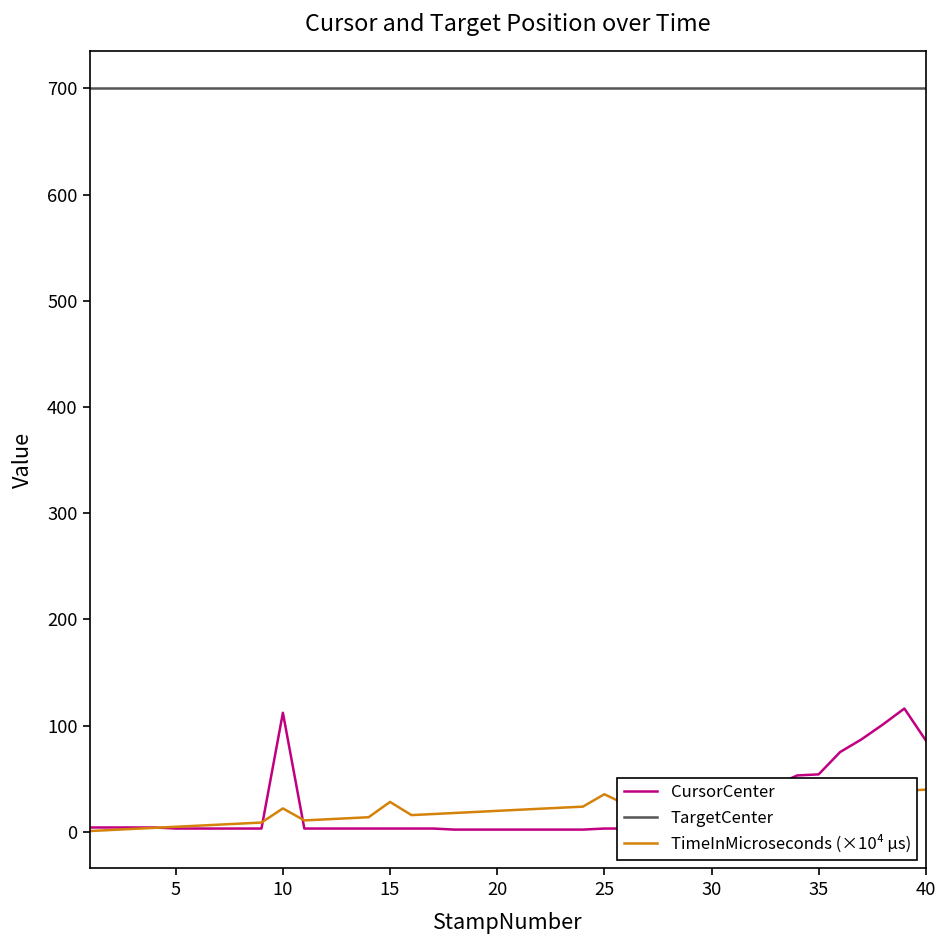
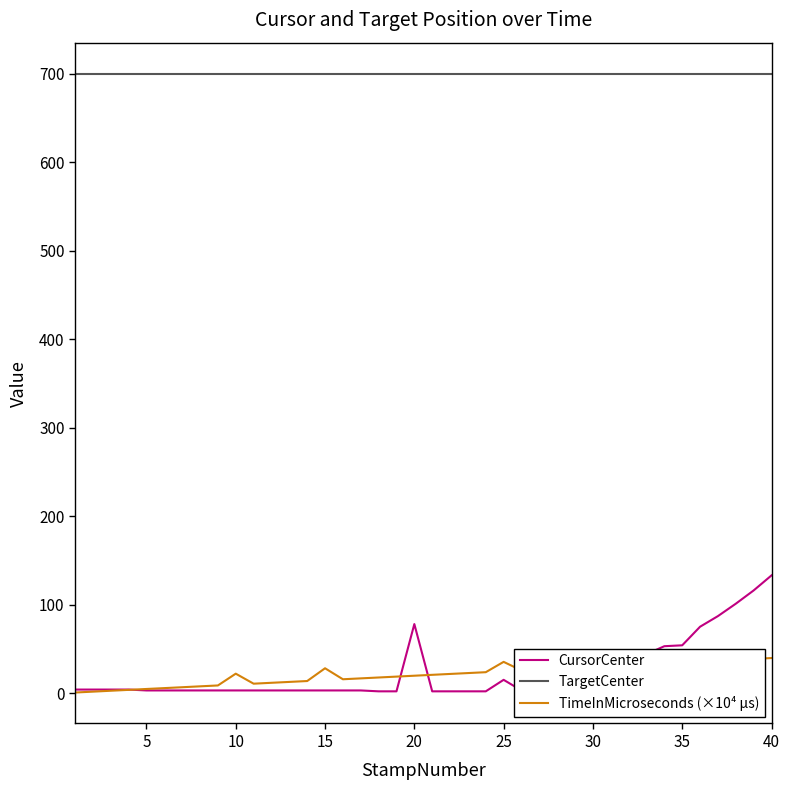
  {
    "CursorCenter": {
-     "10": 110,
+     "10": 0,
      "15": 0,
-     "20": 0,
-     "25": 0,
+     "20": 80,
+     "25": 20,
      "35": 50,
-     "40": 90
+     "40": 130
    },
    "TargetCenter": {
      "5": 700,
      "10": 700,
      "15": 700,
      "20": 700,
      "25": 700,
      "30": 700,
      "35": 700,
      "40": 700
    },
    "TimeInMicroseconds (×10⁴ µs)": {
      "10": 20,
      "15": 30,
      "20": 20,
      "25": 40,
      "40": 40
    }
  }
